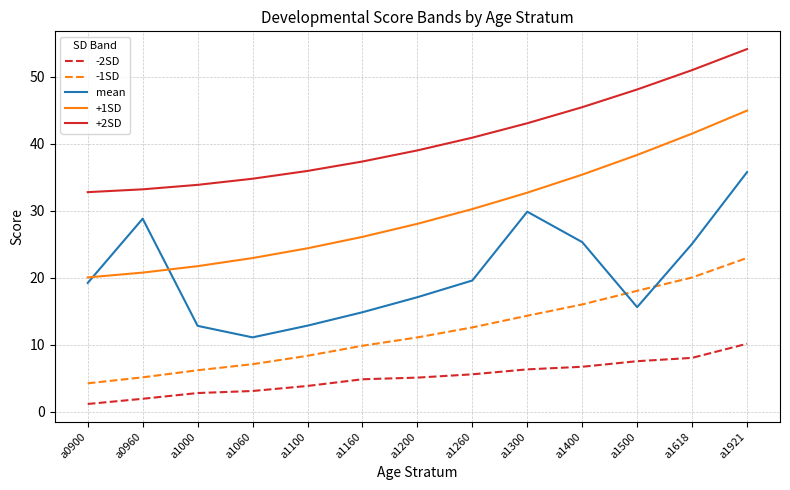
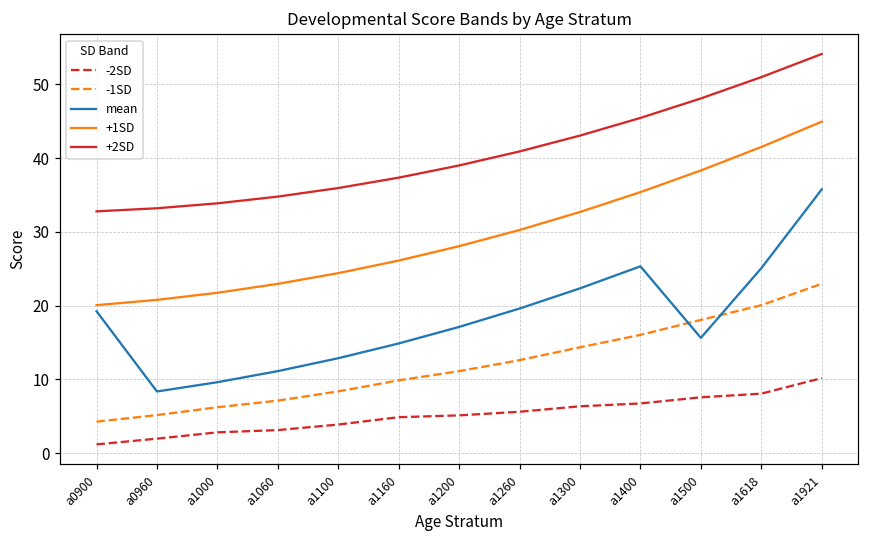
  {
    "mean": {
      "a0900": 19,
-     "a0960": 29,
-     "a1000": 13,
+     "a0960": 8,
+     "a1000": 10,
      "a1060": 11,
      "a1100": 13,
      "a1160": 15,
      "a1200": 17,
      "a1260": 20,
-     "a1300": 30,
+     "a1300": 22,
      "a1400": 25,
      "a1500": 16,
      "a1618": 25,
      "a1921": 36
    }
  }
